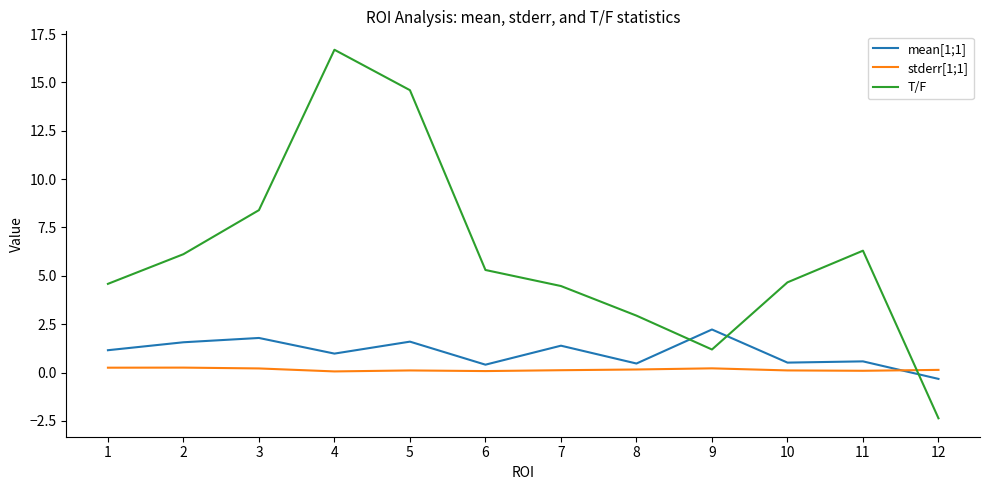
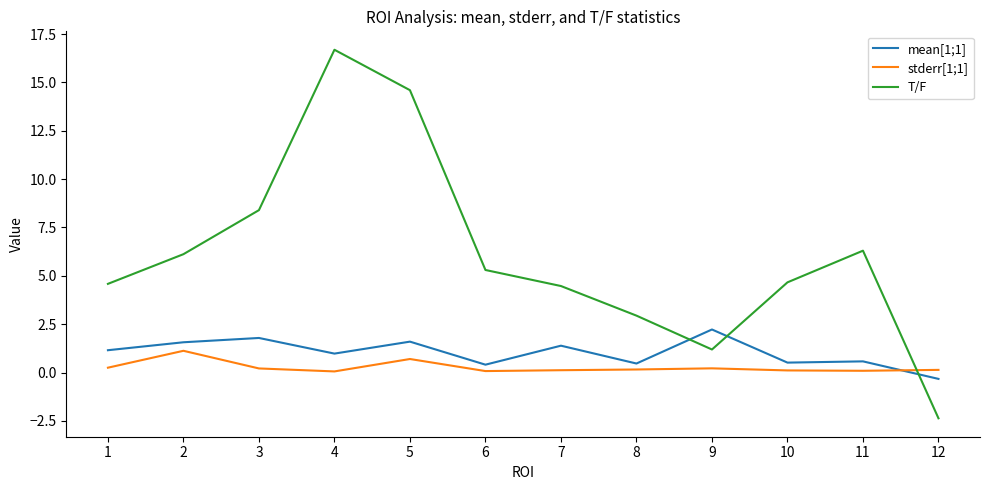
  {
    "mean[1;1]": {
      "1": 1.2,
      "2": 1.6,
      "3": 1.8,
      "4": 1.0,
      "5": 1.6,
      "6": 0.4,
      "7": 1.4,
      "8": 0.5,
      "9": 2.2,
      "10": 0.5,
      "11": 0.6,
      "12": -0.3
    },
    "stderr[1;1]": {
      "1": 0.3,
-     "2": 0.3,
+     "2": 1.1,
      "3": 0.2,
      "4": 0.1,
-     "5": 0.1,
+     "5": 0.7,
      "6": 0.1,
      "7": 0.1,
      "8": 0.2,
      "9": 0.2,
      "10": 0.1,
      "11": 0.1,
      "12": 0.1
    },
    "T/F": {
      "1": 4.6,
      "2": 6.1,
      "3": 8.4,
      "4": 16.7,
      "5": 14.6,
      "6": 5.3,
      "7": 4.5,
      "8": 2.9,
      "9": 1.2,
      "10": 4.7,
      "11": 6.3,
      "12": -2.4
    }
  }
